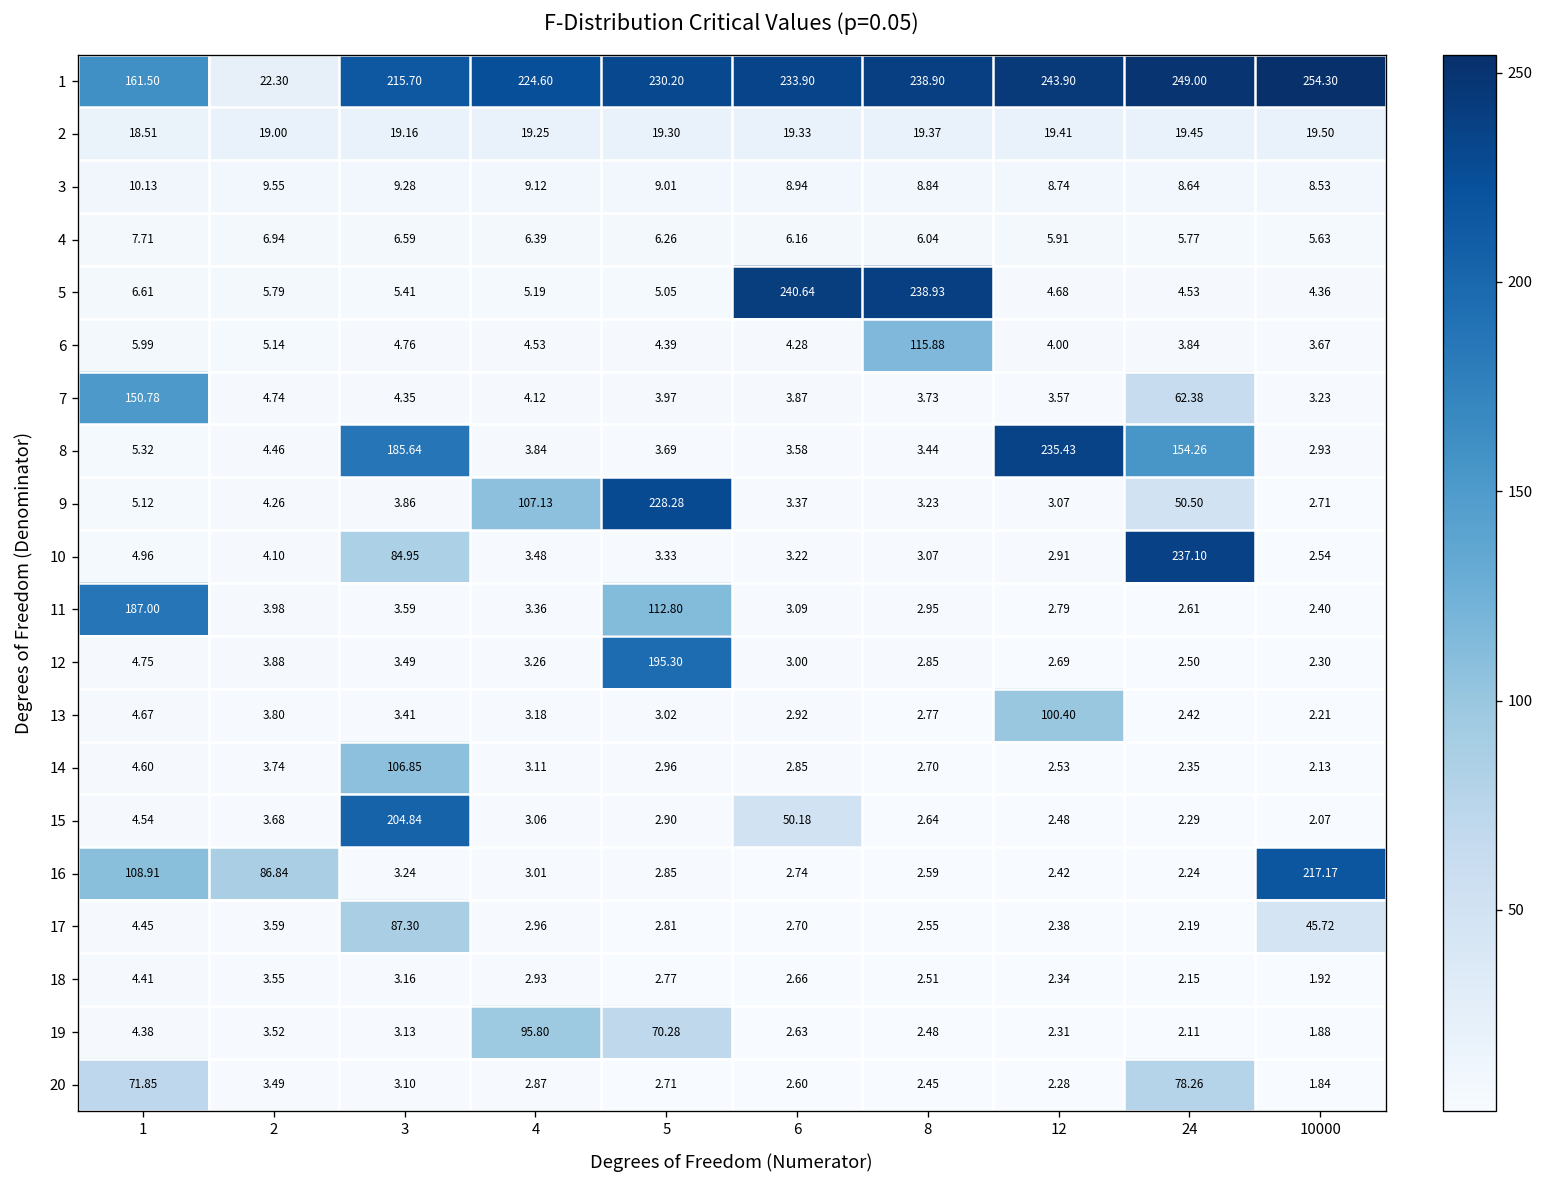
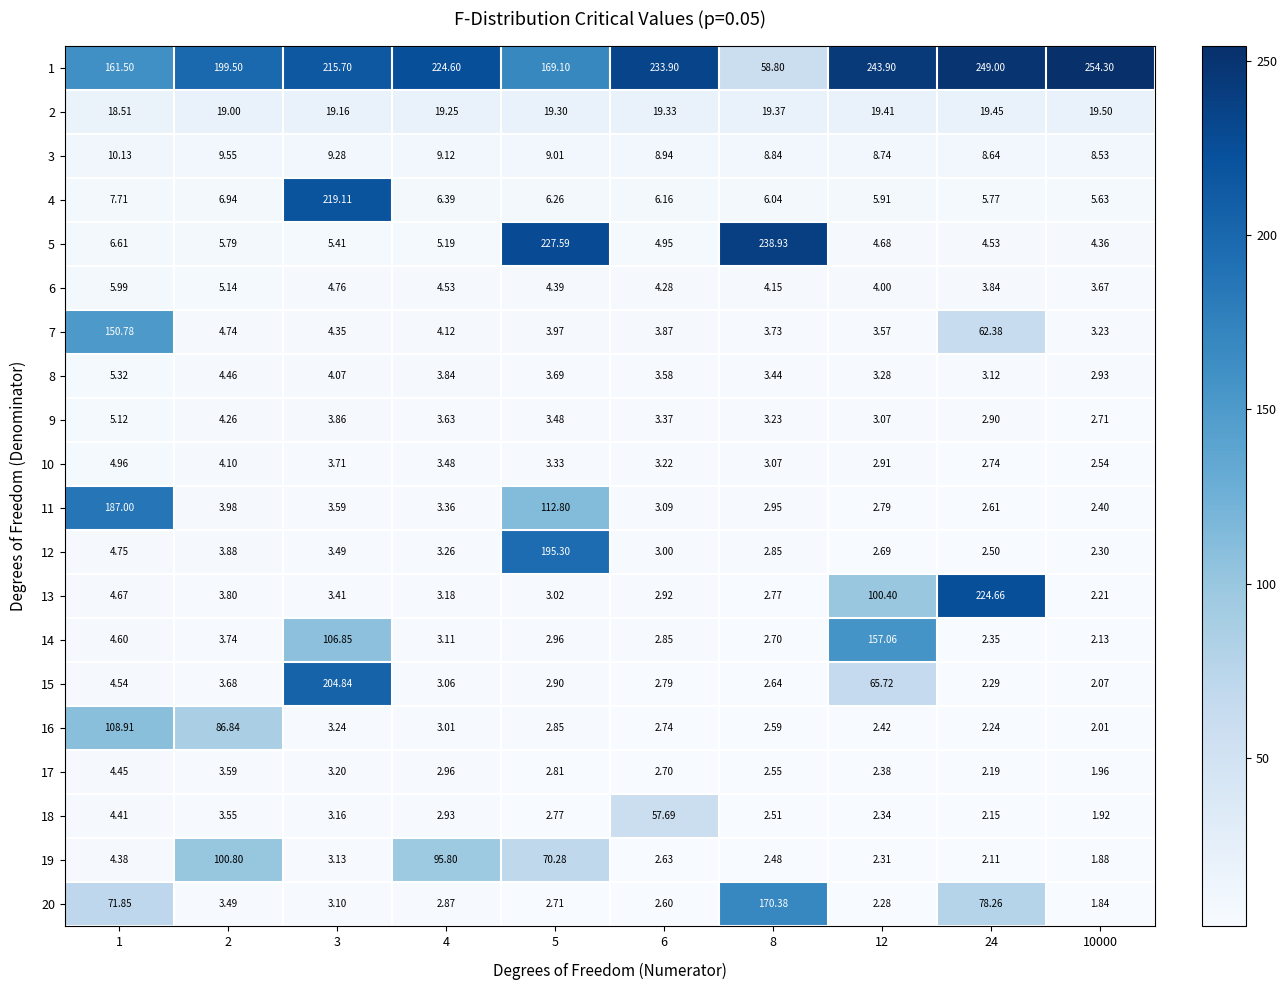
  {
    "1": {
      "1": 161.50,
-     "2": 22.30,
+     "2": 199.50,
      "3": 215.70,
      "4": 224.60,
-     "5": 230.20,
+     "5": 169.10,
      "6": 233.90,
-     "8": 238.90,
+     "8": 58.80,
      "12": 243.90,
      "24": 249.00,
      "10000": 254.30
    },
    "2": {
      "1": 18.51,
      "2": 19.00,
      "3": 19.16,
      "4": 19.25,
      "5": 19.30,
      "6": 19.33,
      "8": 19.37,
      "12": 19.41,
      "24": 19.45,
      "10000": 19.50
    },
    "3": {
      "1": 10.13,
      "2": 9.55,
      "3": 9.28,
      "4": 9.12,
      "5": 9.01,
      "6": 8.94,
      "8": 8.84,
      "12": 8.74,
      "24": 8.64,
      "10000": 8.53
    },
    "4": {
      "1": 7.71,
      "2": 6.94,
-     "3": 6.59,
+     "3": 219.11,
      "4": 6.39,
      "5": 6.26,
      "6": 6.16,
      "8": 6.04,
      "12": 5.91,
      "24": 5.77,
      "10000": 5.63
    },
    "5": {
      "1": 6.61,
      "2": 5.79,
      "3": 5.41,
      "4": 5.19,
-     "5": 5.05,
-     "6": 240.64,
+     "5": 227.59,
+     "6": 4.95,
      "8": 238.93,
      "12": 4.68,
      "24": 4.53,
      "10000": 4.36
    },
    "6": {
      "1": 5.99,
      "2": 5.14,
      "3": 4.76,
      "4": 4.53,
      "5": 4.39,
      "6": 4.28,
-     "8": 115.88,
+     "8": 4.15,
      "12": 4.00,
      "24": 3.84,
      "10000": 3.67
    },
    "7": {
      "1": 150.78,
      "2": 4.74,
      "3": 4.35,
      "4": 4.12,
      "5": 3.97,
      "6": 3.87,
      "8": 3.73,
      "12": 3.57,
      "24": 62.38,
      "10000": 3.23
    },
    "8": {
      "1": 5.32,
      "2": 4.46,
-     "3": 185.64,
+     "3": 4.07,
      "4": 3.84,
      "5": 3.69,
      "6": 3.58,
      "8": 3.44,
-     "12": 235.43,
-     "24": 154.26,
+     "12": 3.28,
+     "24": 3.12,
      "10000": 2.93
    },
    "9": {
      "1": 5.12,
      "2": 4.26,
      "3": 3.86,
-     "4": 107.13,
-     "5": 228.28,
+     "4": 3.63,
+     "5": 3.48,
      "6": 3.37,
      "8": 3.23,
      "12": 3.07,
-     "24": 50.50,
+     "24": 2.90,
      "10000": 2.71
    },
    "10": {
      "1": 4.96,
      "2": 4.10,
-     "3": 84.95,
+     "3": 3.71,
      "4": 3.48,
      "5": 3.33,
      "6": 3.22,
      "8": 3.07,
      "12": 2.91,
-     "24": 237.10,
+     "24": 2.74,
      "10000": 2.54
    },
    "11": {
      "1": 187.00,
      "2": 3.98,
      "3": 3.59,
      "4": 3.36,
      "5": 112.80,
      "6": 3.09,
      "8": 2.95,
      "12": 2.79,
      "24": 2.61,
      "10000": 2.40
    },
    "12": {
      "1": 4.75,
      "2": 3.88,
      "3": 3.49,
      "4": 3.26,
      "5": 195.30,
      "6": 3.00,
      "8": 2.85,
      "12": 2.69,
      "24": 2.50,
      "10000": 2.30
    },
    "13": {
      "1": 4.67,
      "2": 3.80,
      "3": 3.41,
      "4": 3.18,
      "5": 3.02,
      "6": 2.92,
      "8": 2.77,
      "12": 100.40,
-     "24": 2.42,
+     "24": 224.66,
      "10000": 2.21
    },
    "14": {
      "1": 4.60,
      "2": 3.74,
      "3": 106.85,
      "4": 3.11,
      "5": 2.96,
      "6": 2.85,
      "8": 2.70,
-     "12": 2.53,
+     "12": 157.06,
      "24": 2.35,
      "10000": 2.13
    },
    "15": {
      "1": 4.54,
      "2": 3.68,
      "3": 204.84,
      "4": 3.06,
      "5": 2.90,
-     "6": 50.18,
+     "6": 2.79,
      "8": 2.64,
-     "12": 2.48,
+     "12": 65.72,
      "24": 2.29,
      "10000": 2.07
    },
    "16": {
      "1": 108.91,
      "2": 86.84,
      "3": 3.24,
      "4": 3.01,
      "5": 2.85,
      "6": 2.74,
      "8": 2.59,
      "12": 2.42,
      "24": 2.24,
-     "10000": 217.17
+     "10000": 2.01
    },
    "17": {
      "1": 4.45,
      "2": 3.59,
-     "3": 87.30,
+     "3": 3.20,
      "4": 2.96,
      "5": 2.81,
      "6": 2.70,
      "8": 2.55,
      "12": 2.38,
      "24": 2.19,
-     "10000": 45.72
+     "10000": 1.96
    },
    "18": {
      "1": 4.41,
      "2": 3.55,
      "3": 3.16,
      "4": 2.93,
      "5": 2.77,
-     "6": 2.66,
+     "6": 57.69,
      "8": 2.51,
      "12": 2.34,
      "24": 2.15,
      "10000": 1.92
    },
    "19": {
      "1": 4.38,
-     "2": 3.52,
+     "2": 100.80,
      "3": 3.13,
      "4": 95.80,
      "5": 70.28,
      "6": 2.63,
      "8": 2.48,
      "12": 2.31,
      "24": 2.11,
      "10000": 1.88
    },
    "20": {
      "1": 71.85,
      "2": 3.49,
      "3": 3.10,
      "4": 2.87,
      "5": 2.71,
      "6": 2.60,
-     "8": 2.45,
+     "8": 170.38,
      "12": 2.28,
      "24": 78.26,
      "10000": 1.84
    }
  }
